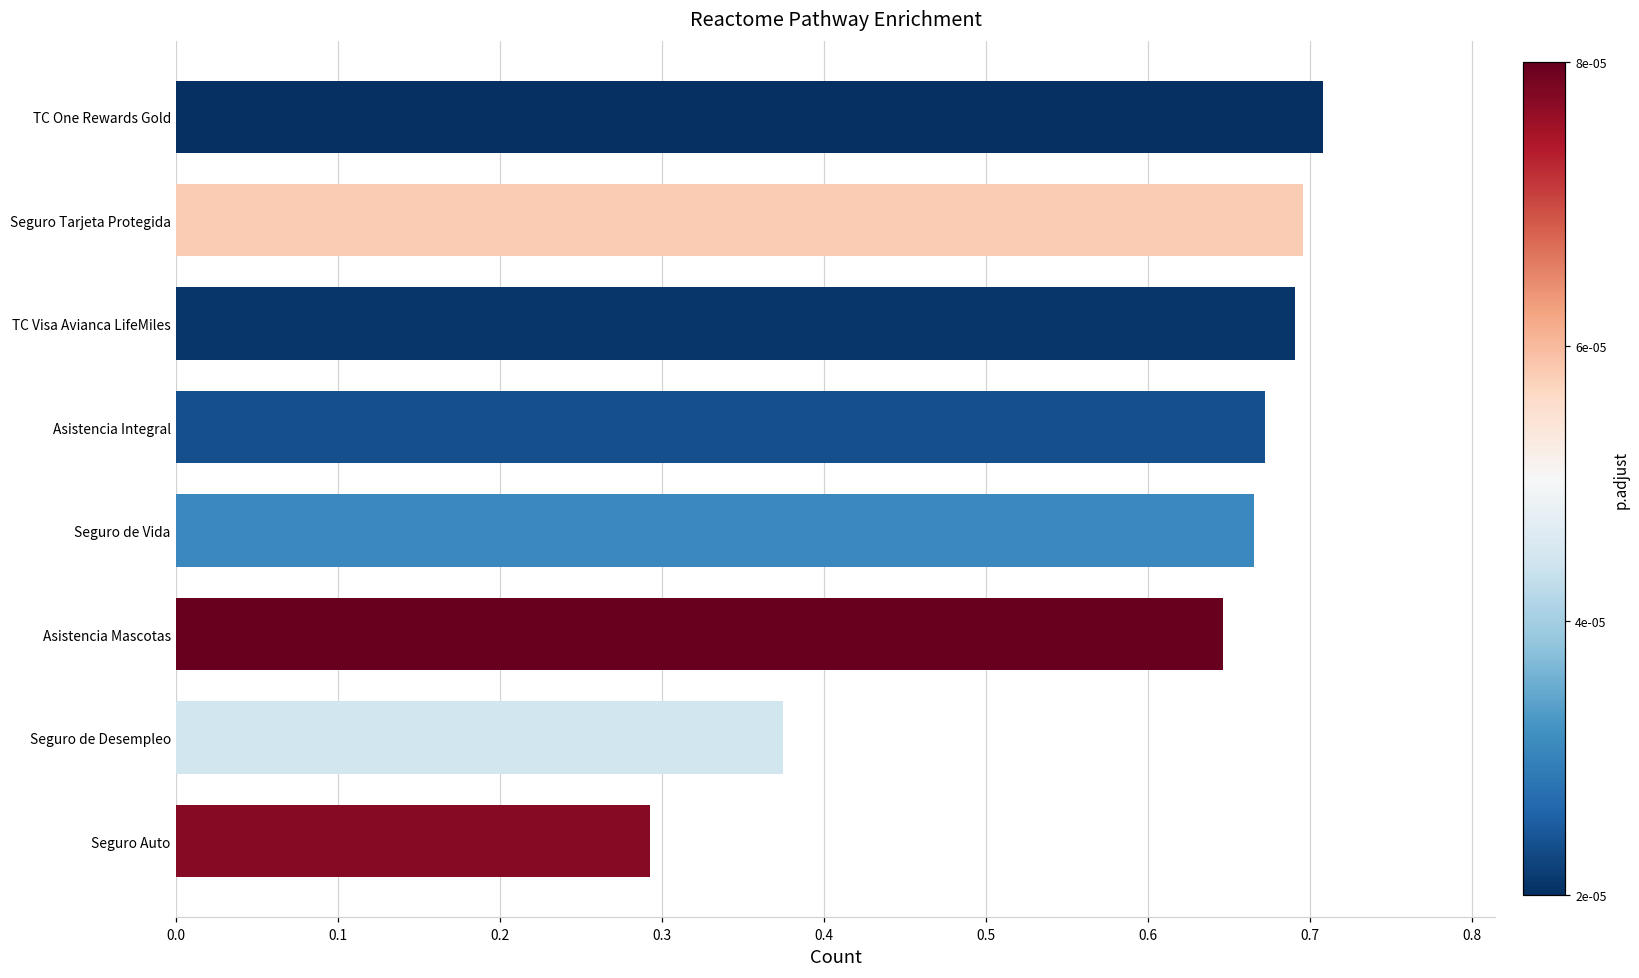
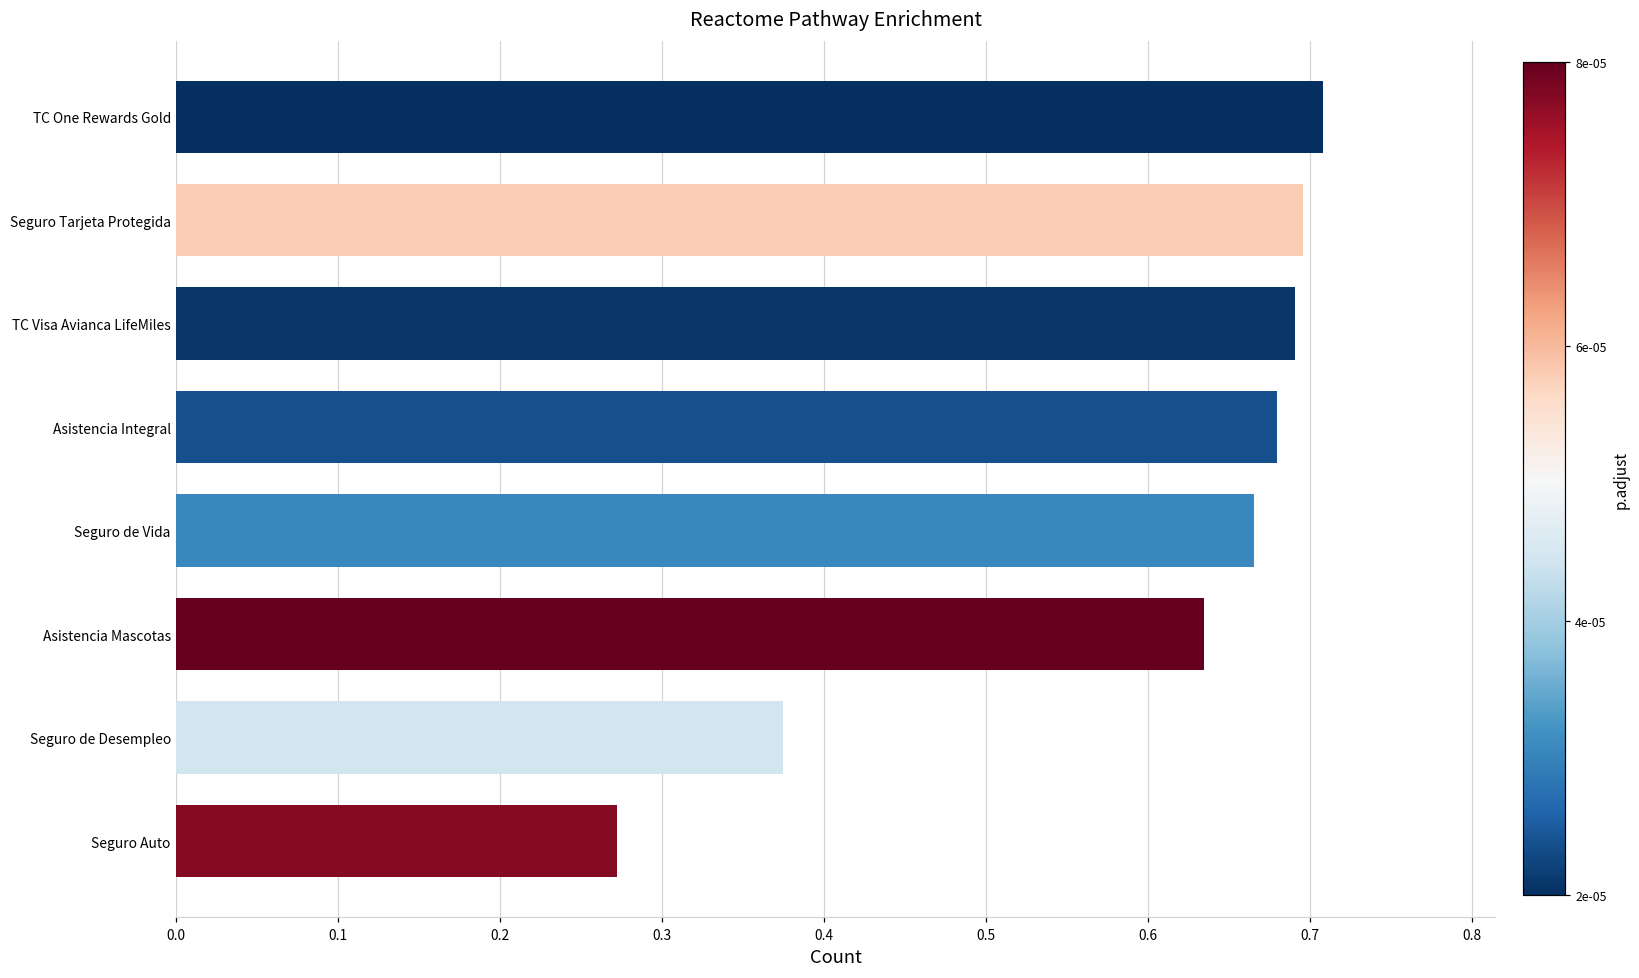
  {
    "TC One Rewards Gold": 0.708,
    "Seguro Tarjeta Protegida": 0.696,
    "TC Visa Avianca LifeMiles": 0.691,
-   "Asistencia Integral": 0.672,
+   "Asistencia Integral": 0.680,
    "Seguro de Vida": 0.665,
-   "Asistencia Mascotas": 0.646,
+   "Asistencia Mascotas": 0.634,
    "Seguro de Desempleo": 0.375,
-   "Seguro Auto": 0.293
+   "Seguro Auto": 0.272
  }
